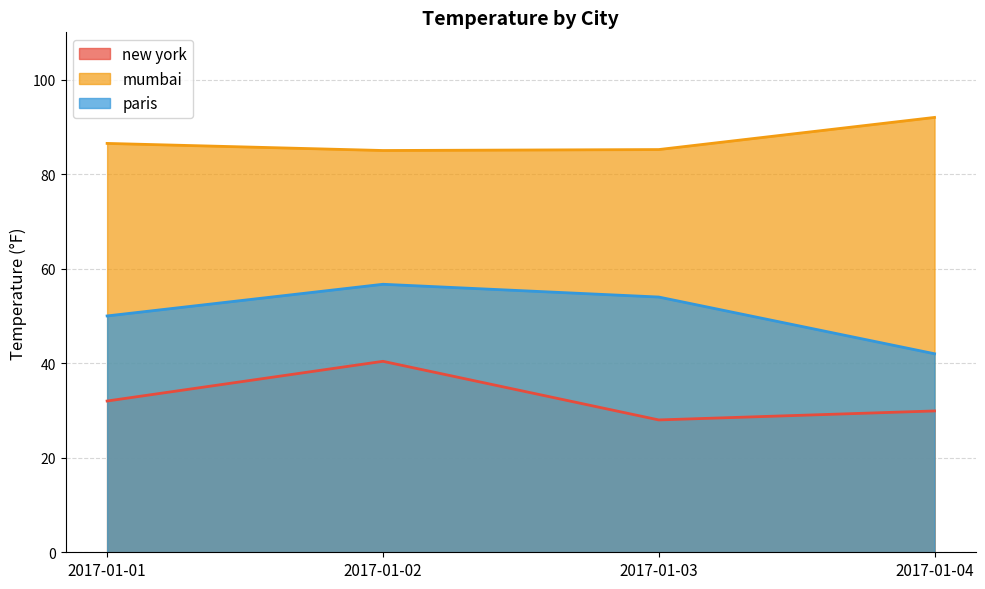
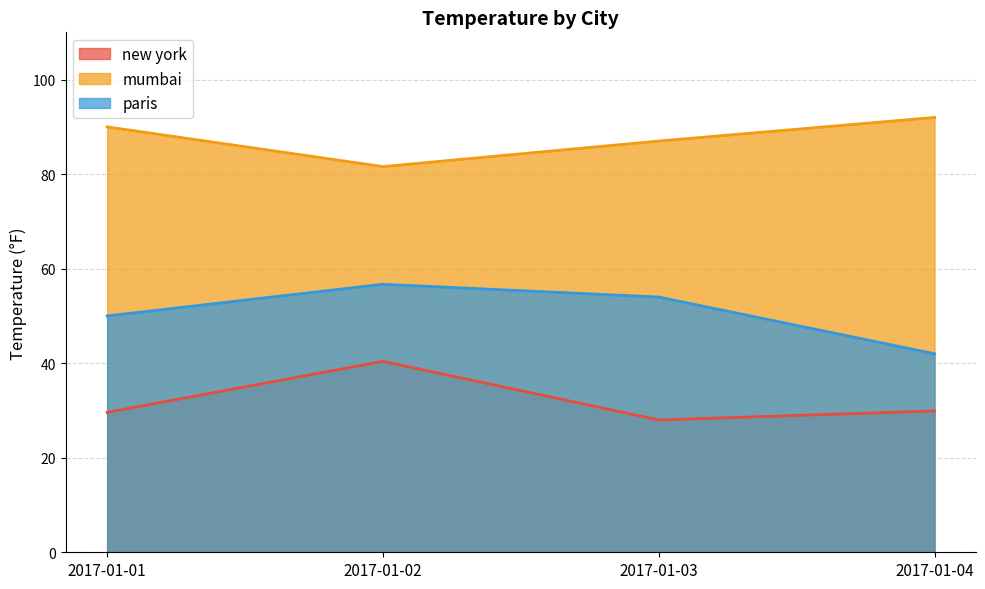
  {
    "new york": {
-     "2017-01-01": 32,
+     "2017-01-01": 30,
      "2017-01-02": 40,
      "2017-01-03": 28,
      "2017-01-04": 30
    },
    "mumbai": {
-     "2017-01-01": 87,
-     "2017-01-02": 85,
-     "2017-01-03": 85,
+     "2017-01-01": 90,
+     "2017-01-02": 82,
+     "2017-01-03": 87,
      "2017-01-04": 92
    },
    "paris": {
      "2017-01-01": 50,
      "2017-01-02": 57,
      "2017-01-03": 54,
      "2017-01-04": 42
    }
  }
